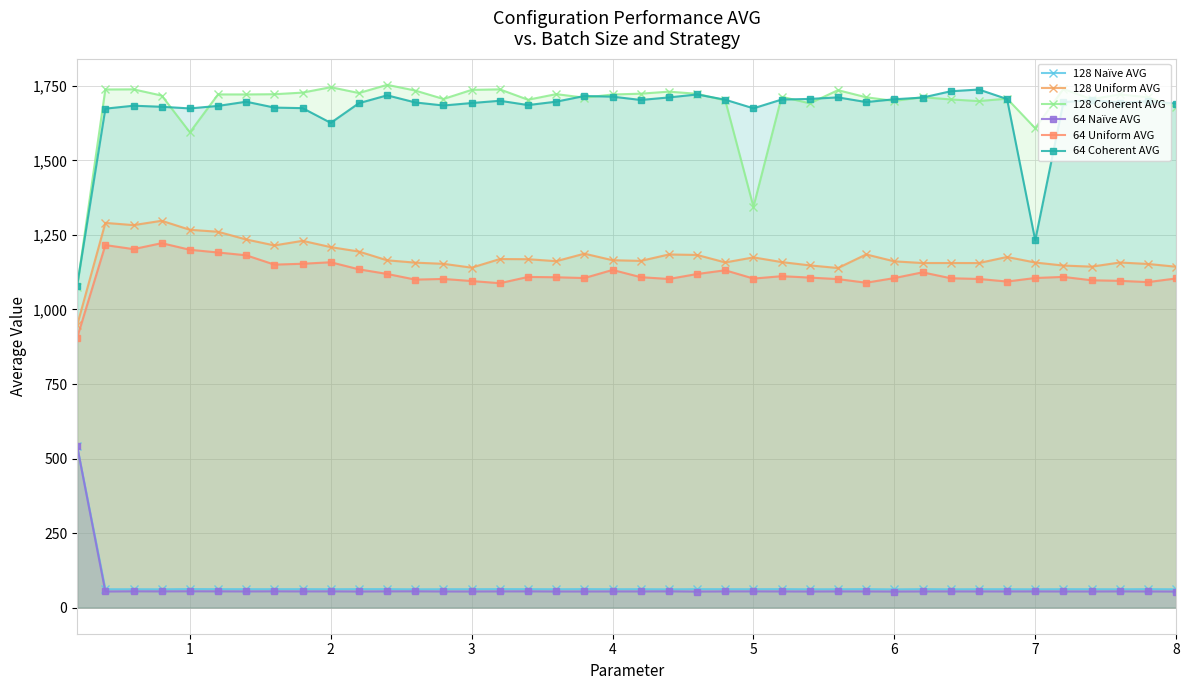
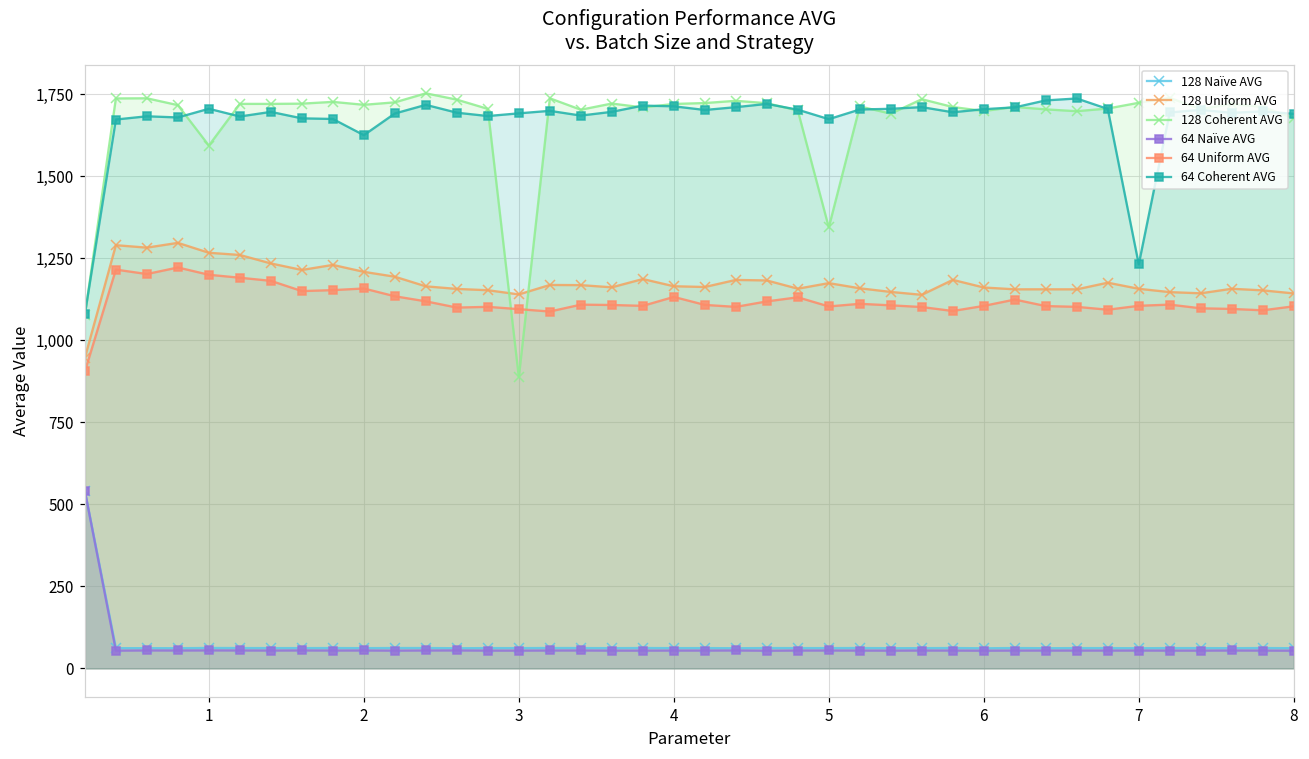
  {
    "128 Coherent AVG": {
      "1": "1,590",
-     "2": "1,750",
-     "3": "1,740",
+     "2": "1,720",
+     "3": "890",
      "5": "1,340",
-     "7": "1,610",
+     "7": "1,720",
      "8": "1,680"
    },
    "64 Coherent AVG": {
-     "1": "1,670",
+     "1": "1,710",
      "2": "1,630",
      "3": "1,690",
      "5": "1,670",
      "7": "1,230",
      "8": "1,690"
    }
  }
